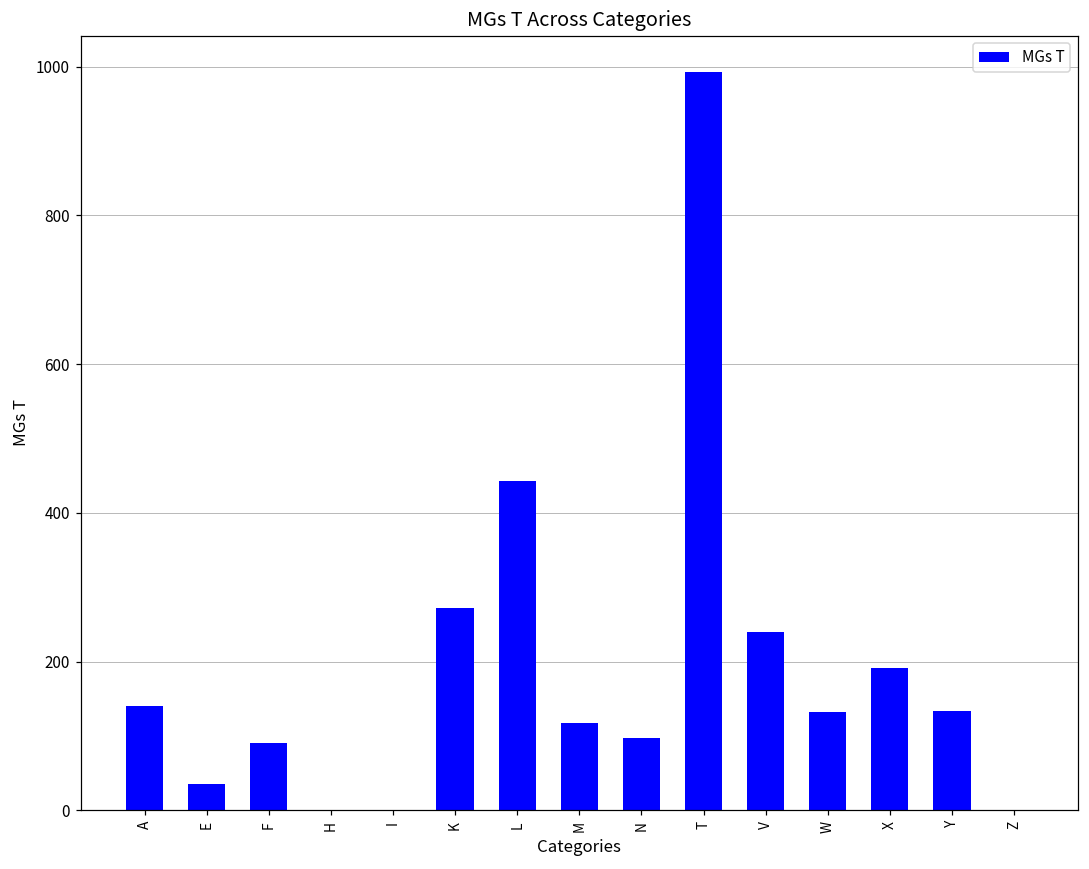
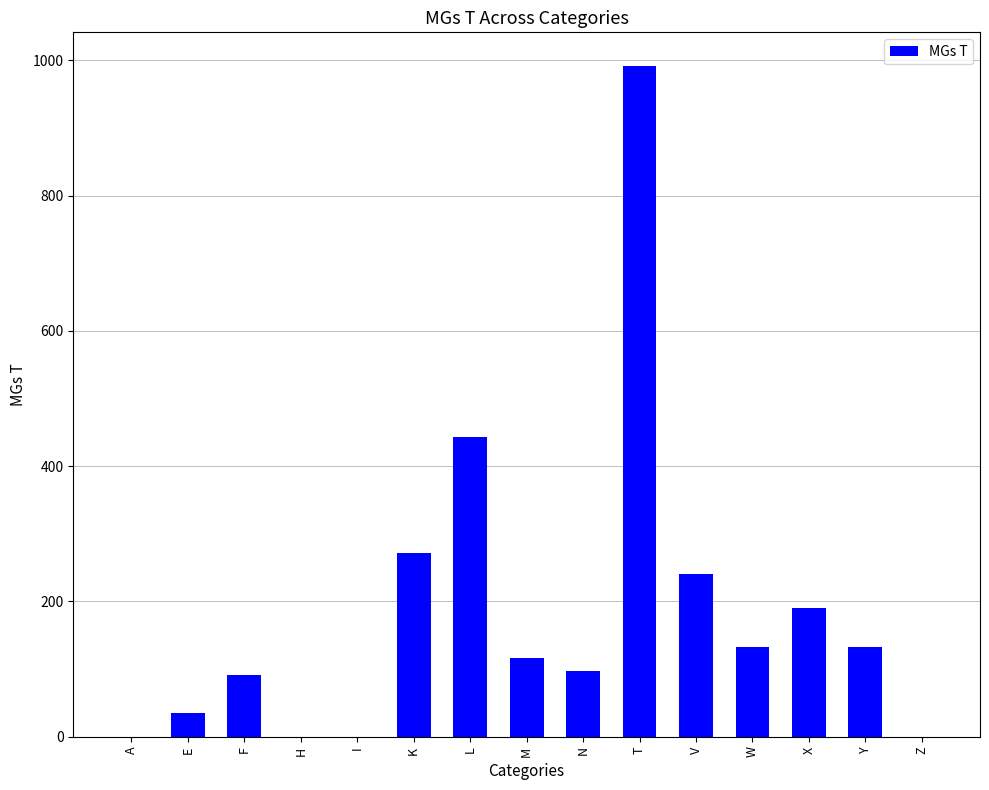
  {
-   "A": 140,
+   "A": 0,
    "E": 40,
    "F": 90,
    "H": 0,
    "I": 0,
    "K": 270,
    "L": 440,
    "M": 120,
    "N": 100,
    "T": 990,
    "V": 240,
    "W": 130,
    "X": 190,
    "Y": 130,
    "Z": 0
  }
